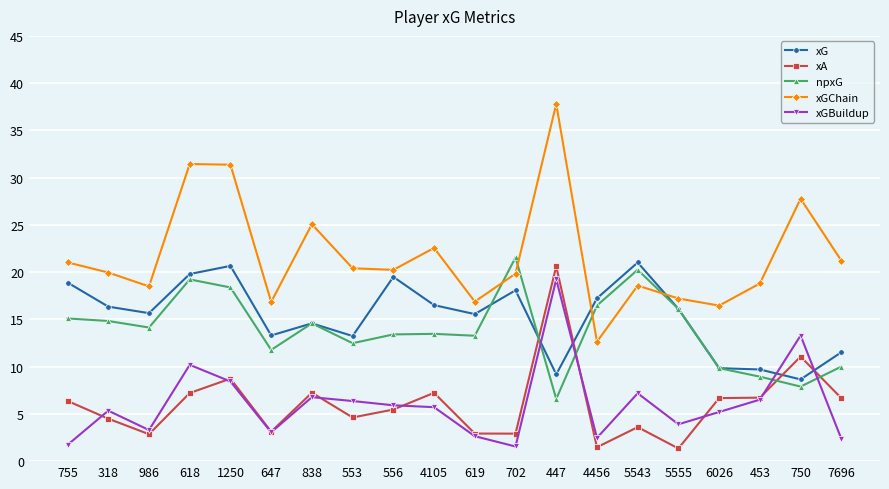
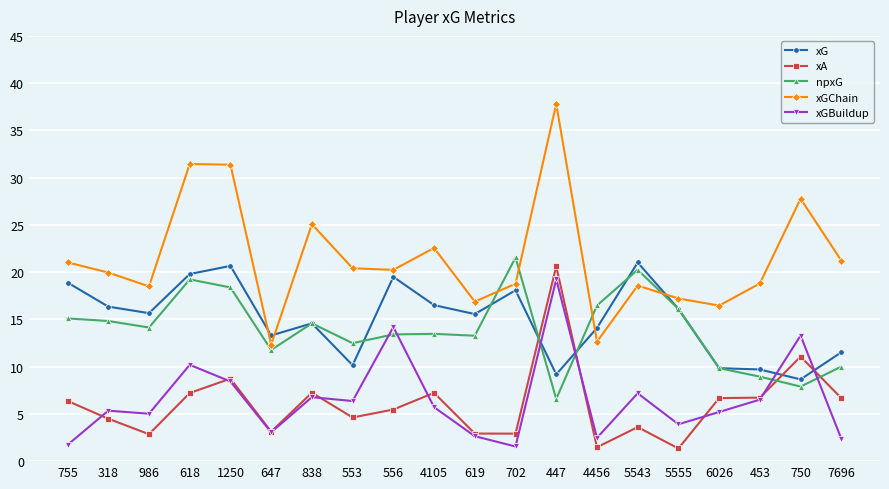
  {
    "xG": {
      "755": 19,
      "318": 16,
      "986": 16,
      "618": 20,
      "1250": 21,
      "647": 13,
-     "553": 13,
+     "553": 10,
      "556": 20,
      "4105": 17,
      "619": 16,
      "702": 18,
      "447": 9,
-     "4456": 17,
+     "4456": 14,
      "5543": 21,
      "453": 10,
      "750": 9,
      "7696": 12
    },
    "xA": {
      "755": 6,
      "318": 4,
      "986": 3,
      "618": 7,
      "1250": 9,
      "838": 7,
      "553": 5,
      "556": 5,
      "4105": 7,
      "619": 3,
      "702": 3,
      "447": 21,
      "4456": 1,
      "5543": 4,
      "5555": 1,
      "6026": 7,
      "750": 11,
      "7696": 7
    },
    "npxG": {
      "755": 15,
      "318": 15,
      "986": 14,
      "618": 19,
      "1250": 18,
      "647": 12,
      "553": 12,
      "556": 13,
      "4105": 13,
      "619": 13,
      "702": 22,
      "447": 7,
      "4456": 16,
      "5543": 20,
      "453": 9,
      "750": 8,
      "7696": 10
    },
    "xGChain": {
      "755": 21,
      "318": 20,
      "986": 18,
      "618": 31,
      "1250": 31,
-     "647": 17,
+     "647": 12,
      "838": 25,
      "553": 20,
      "556": 20,
      "4105": 23,
      "619": 17,
-     "702": 20,
+     "702": 19,
      "447": 38,
      "4456": 13,
      "5543": 19,
      "5555": 17,
      "6026": 16,
      "453": 19,
      "750": 28,
      "7696": 21
    },
    "xGBuildup": {
      "755": 2,
      "318": 5,
-     "986": 3,
+     "986": 5,
      "618": 10,
      "1250": 8,
      "838": 7,
      "553": 6,
-     "556": 6,
+     "556": 14,
      "4105": 6,
      "619": 3,
      "702": 2,
      "447": 19,
      "4456": 2,
      "5543": 7,
      "5555": 4,
      "6026": 5,
      "750": 13,
      "7696": 2
    }
  }
